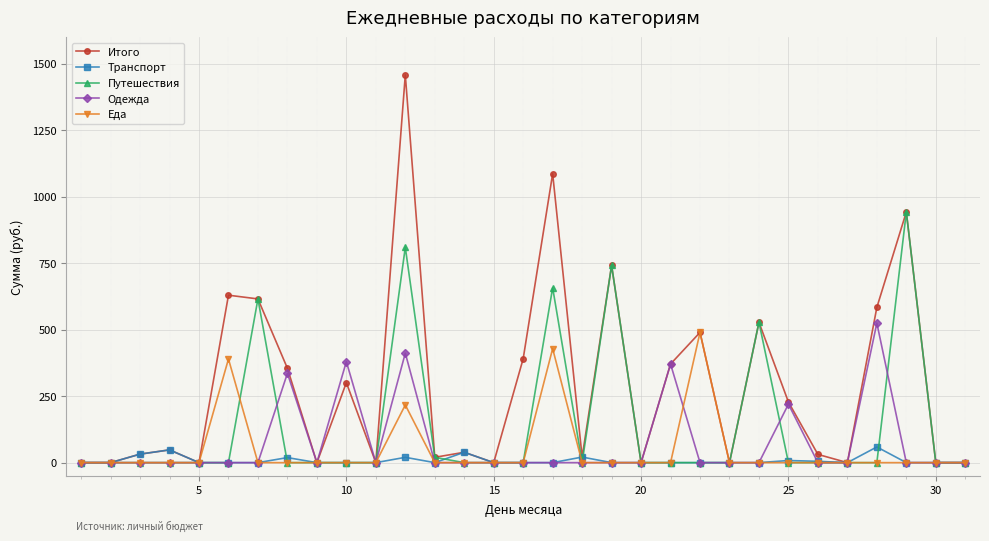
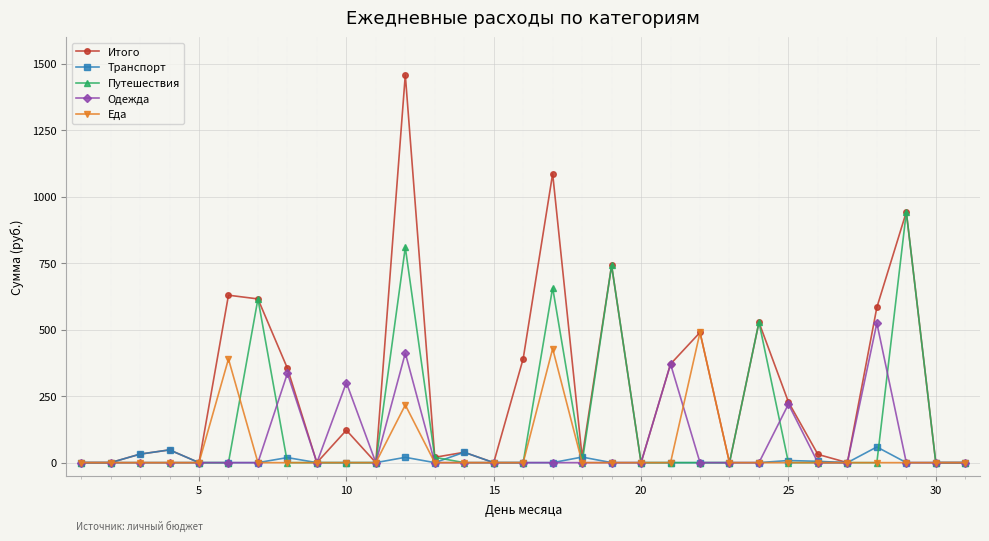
  {
    "Итого": {
-     "10": 300
+     "10": 120
    },
    "Одежда": {
-     "10": 380
+     "10": 300
    }
  }
